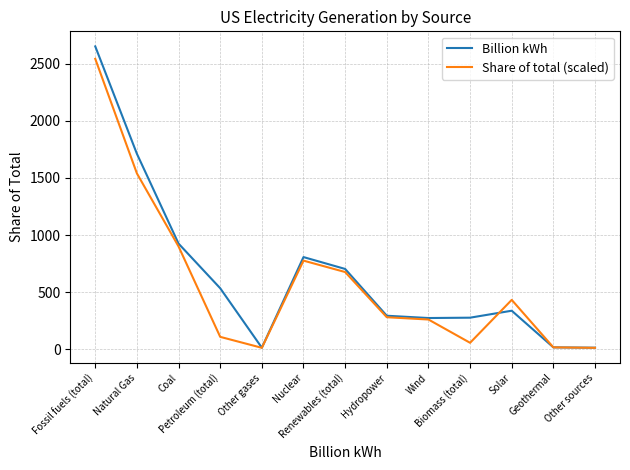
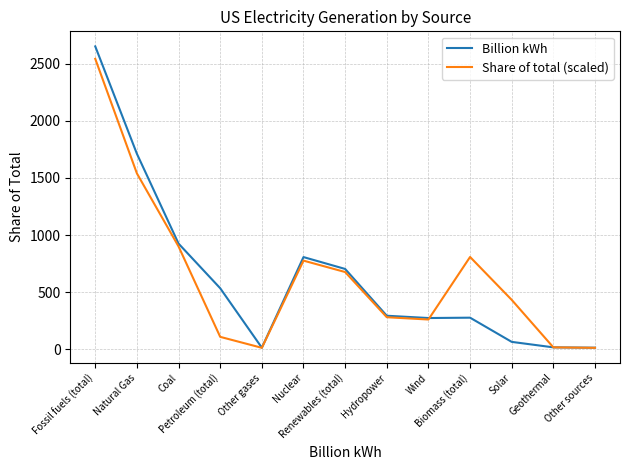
  {
    "Billion kWh": {
      "Fossil fuels (total)": 2650,
      "Natural Gas": 1710,
      "Coal": 930,
      "Petroleum (total)": 530,
      "Nuclear": 810,
      "Renewables (total)": 700,
      "Biomass (total)": 280,
-     "Solar": 340
+     "Solar": 60
    },
    "Share of total (scaled)": {
      "Fossil fuels (total)": 2540,
      "Natural Gas": 1540,
      "Coal": 900,
      "Petroleum (total)": 110,
      "Nuclear": 780,
      "Renewables (total)": 680,
-     "Biomass (total)": 60,
+     "Biomass (total)": 810,
      "Solar": 430
    }
  }
